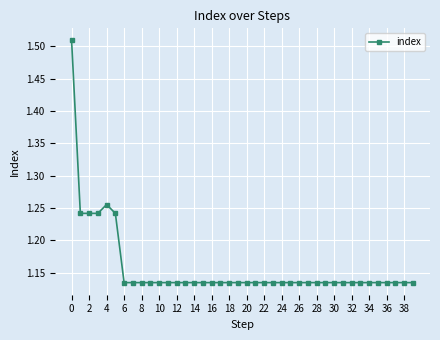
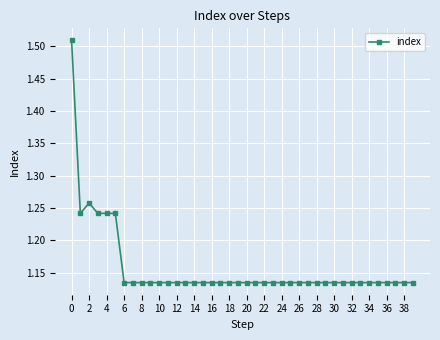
  {
    "0": 1.51,
-   "2": 1.24,
-   "4": 1.26,
+   "2": 1.26,
+   "4": 1.24,
    "6": 1.13,
    "8": 1.13,
    "10": 1.13,
    "12": 1.13,
    "14": 1.13,
    "16": 1.13,
    "18": 1.13,
    "20": 1.13,
    "22": 1.13,
    "24": 1.13,
    "26": 1.13,
    "28": 1.13,
    "30": 1.13,
    "32": 1.13,
    "34": 1.13,
    "36": 1.13,
    "38": 1.13
  }
